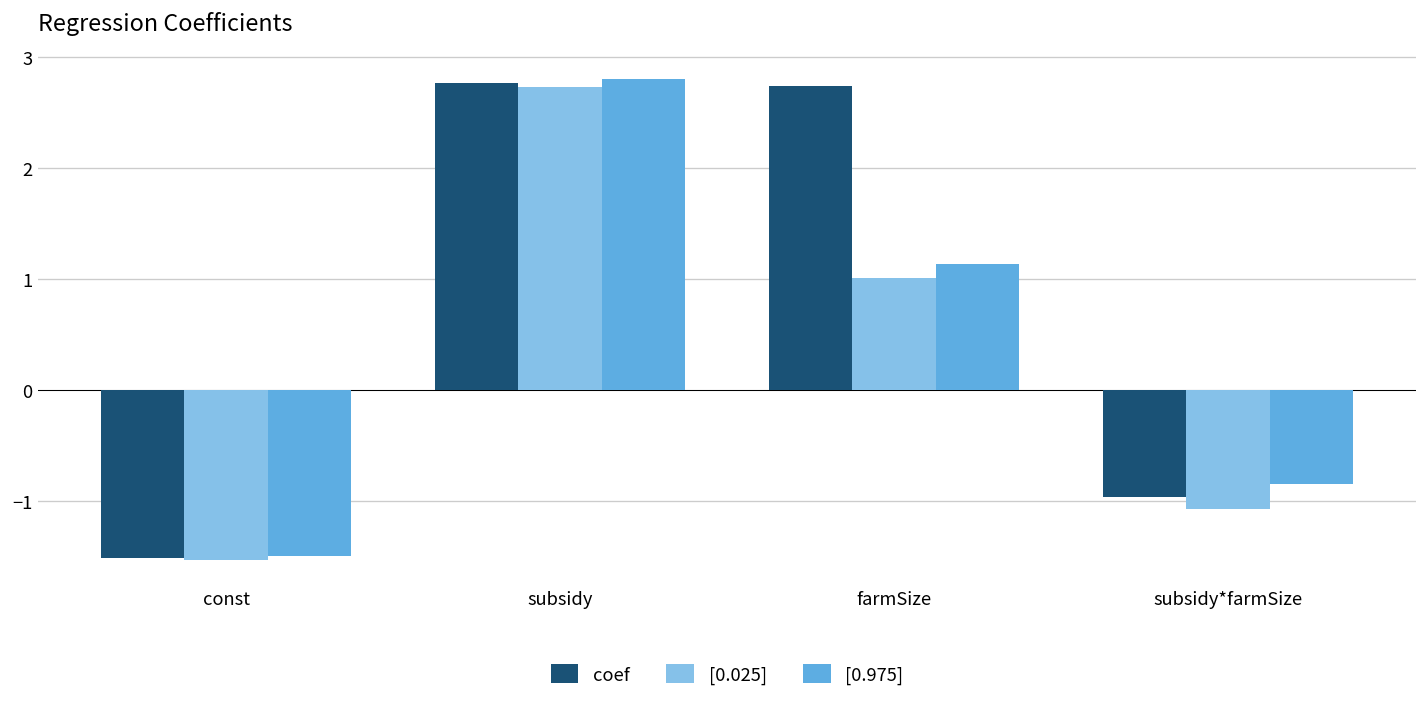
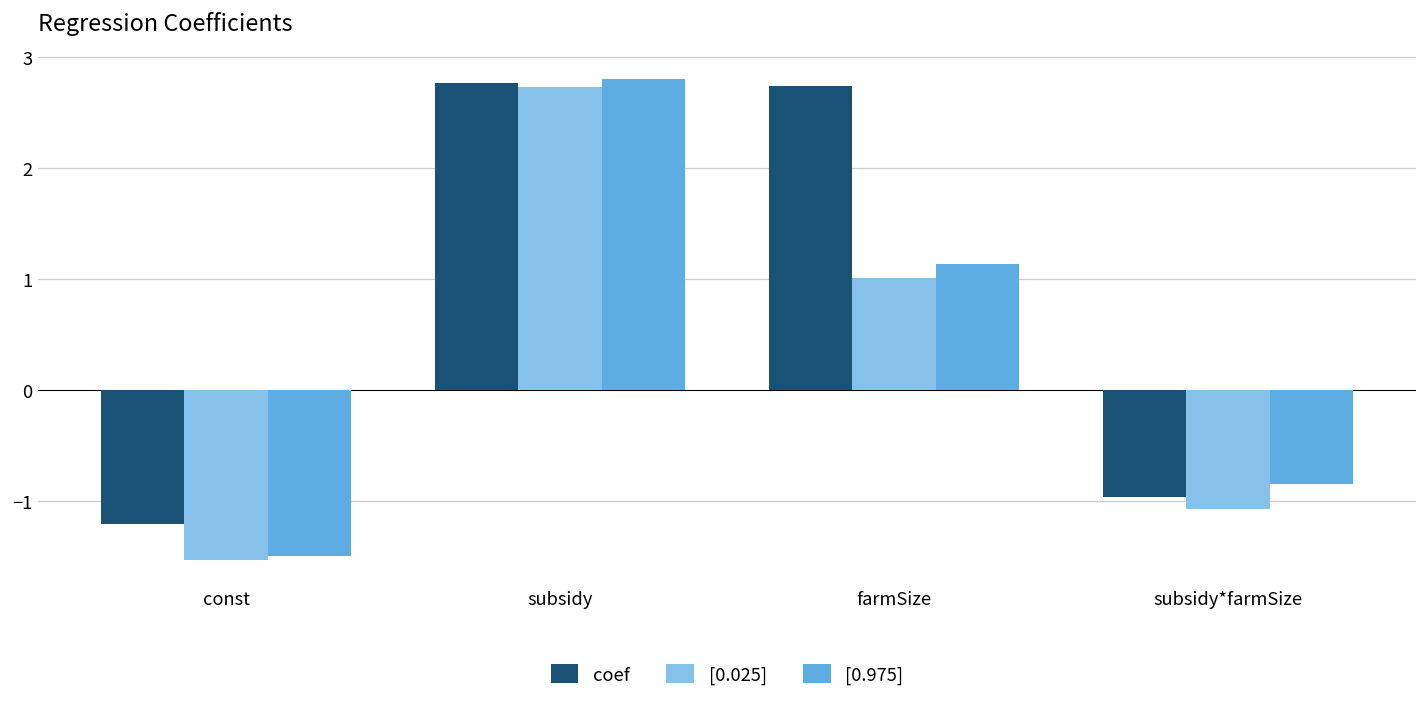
  {
    "coef": {
-     "const": -1.5,
+     "const": -1.2,
      "subsidy": 2.8,
      "farmSize": 2.7,
      "subsidy*farmSize": -1.0
    }
  }
